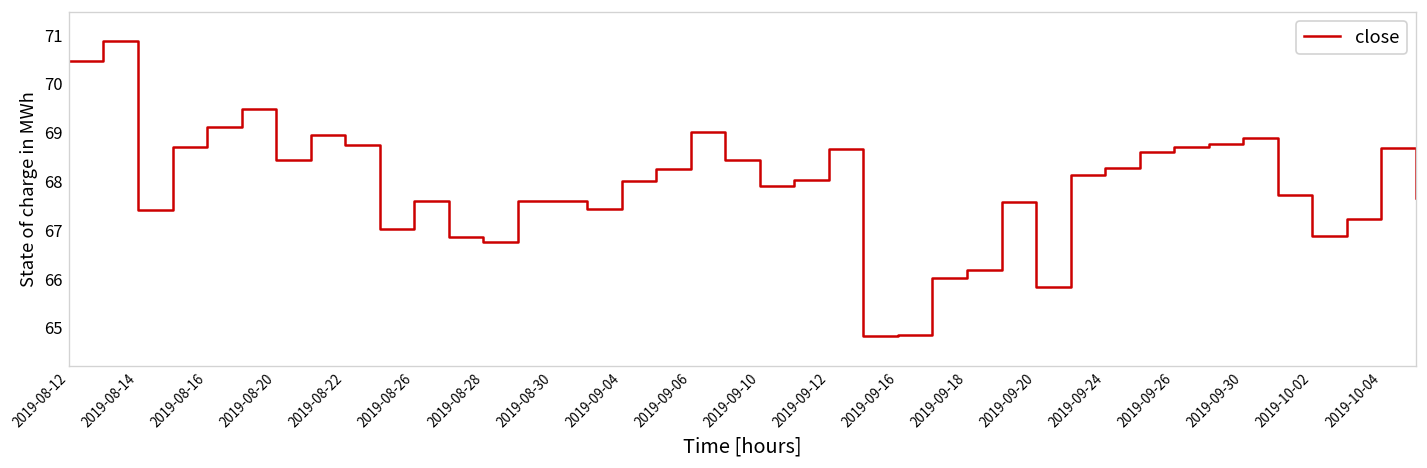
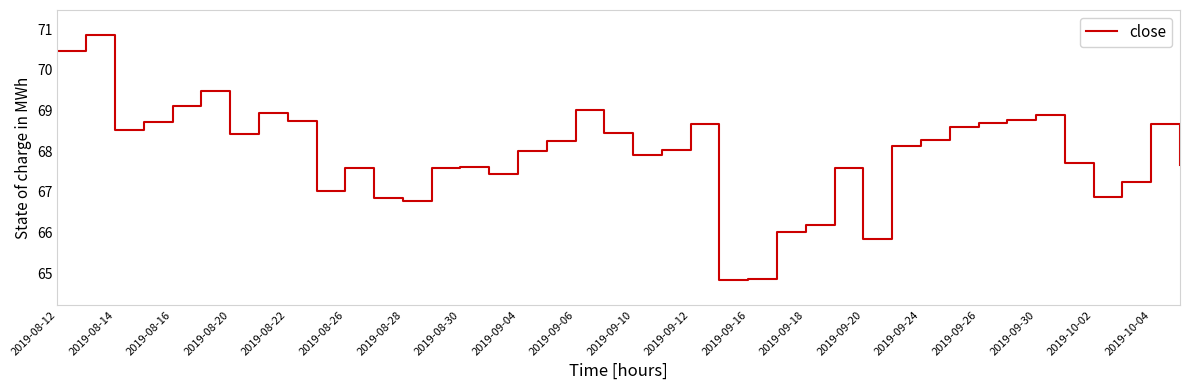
  {
    "2019-08-12": 70.5,
-   "2019-08-14": 67.4,
+   "2019-08-14": 68.5,
    "2019-08-16": 69.1,
    "2019-08-20": 68.4,
    "2019-08-22": 68.7,
    "2019-08-26": 67.6,
    "2019-08-28": 66.8,
    "2019-08-30": 67.6,
    "2019-09-04": 68.0,
    "2019-09-06": 69.0,
    "2019-09-10": 67.9,
    "2019-09-12": 68.7,
    "2019-09-16": 64.9,
    "2019-09-18": 66.2,
    "2019-09-20": 65.8,
    "2019-09-24": 68.3,
    "2019-09-26": 68.7,
    "2019-09-30": 68.9,
    "2019-10-02": 66.9,
    "2019-10-04": 68.7
  }
